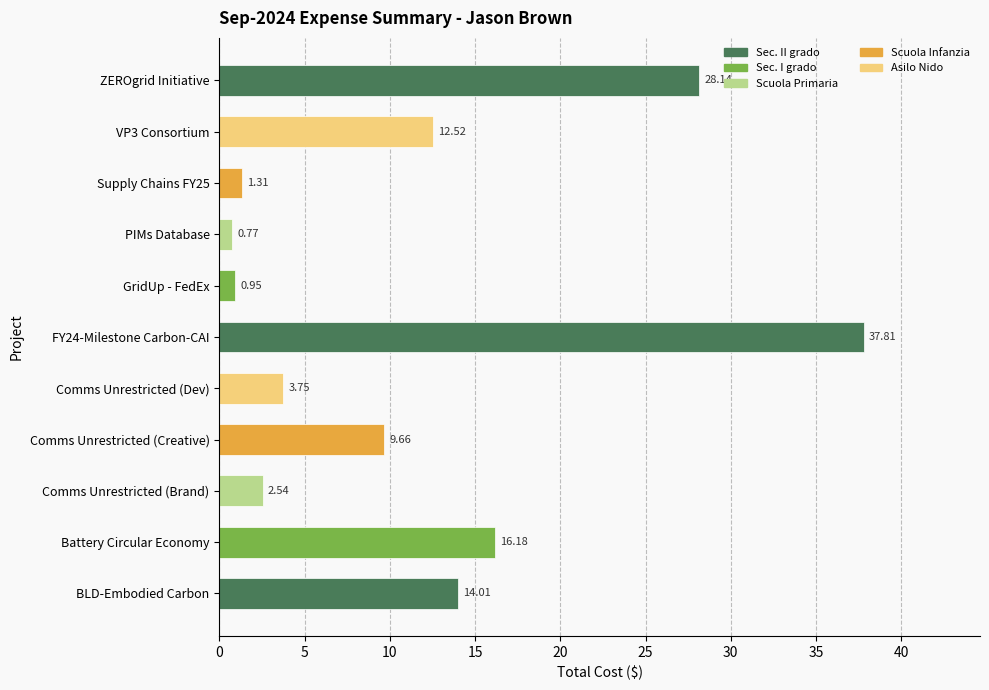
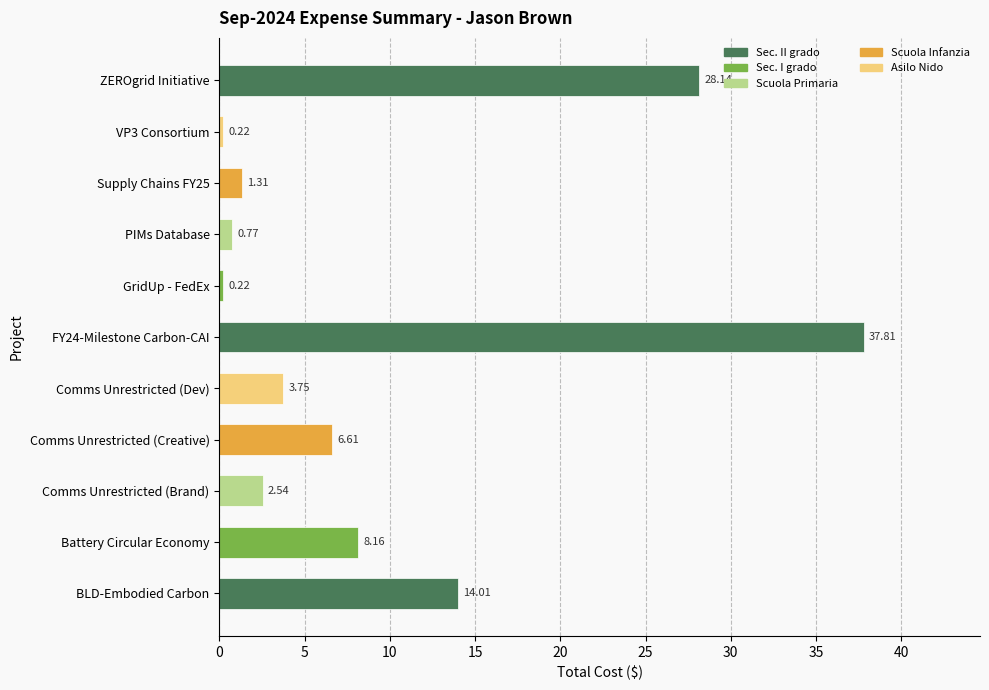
  {
    "ZEROgrid Initiative": 28.14,
-   "VP3 Consortium": 12.52,
+   "VP3 Consortium": 0.22,
    "Supply Chains FY25": 1.31,
    "PIMs Database": 0.77,
-   "GridUp - FedEx": 0.95,
+   "GridUp - FedEx": 0.22,
    "FY24-Milestone Carbon-CAI": 37.81,
    "Comms Unrestricted (Dev)": 3.75,
-   "Comms Unrestricted (Creative)": 9.66,
+   "Comms Unrestricted (Creative)": 6.61,
    "Comms Unrestricted (Brand)": 2.54,
-   "Battery Circular Economy": 16.18,
+   "Battery Circular Economy": 8.16,
    "BLD-Embodied Carbon": 14.01
  }
